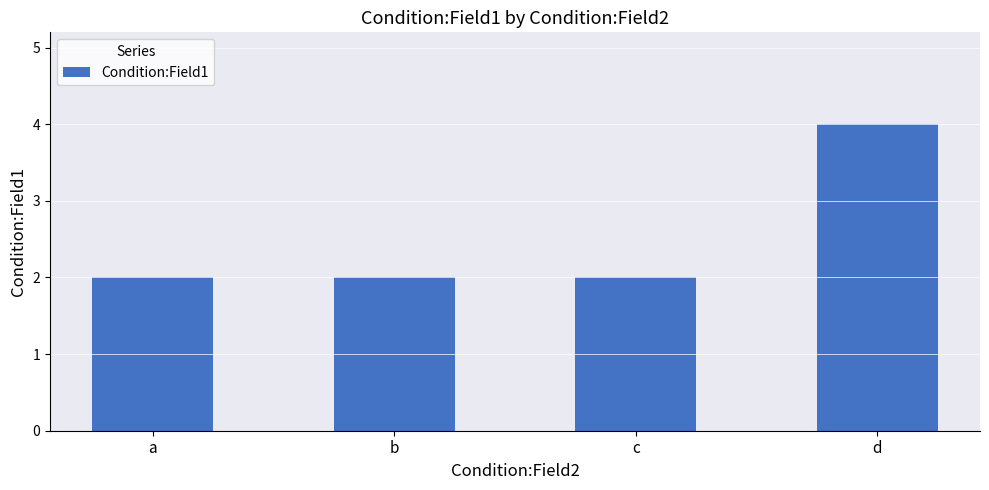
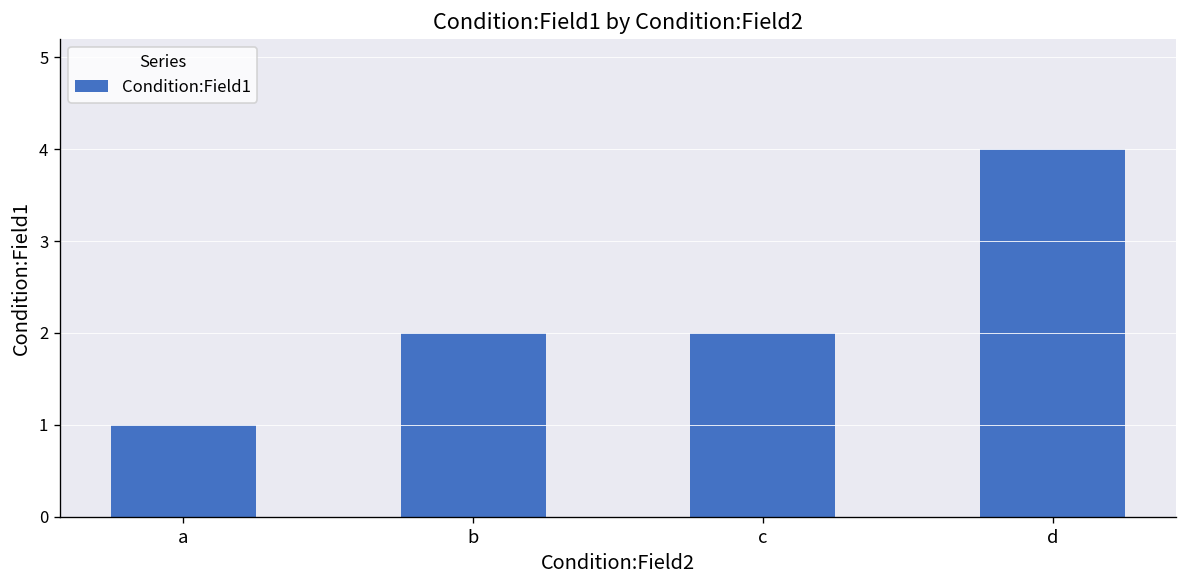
  {
-   "a": 2,
+   "a": 1,
    "b": 2,
    "c": 2,
    "d": 4
  }
